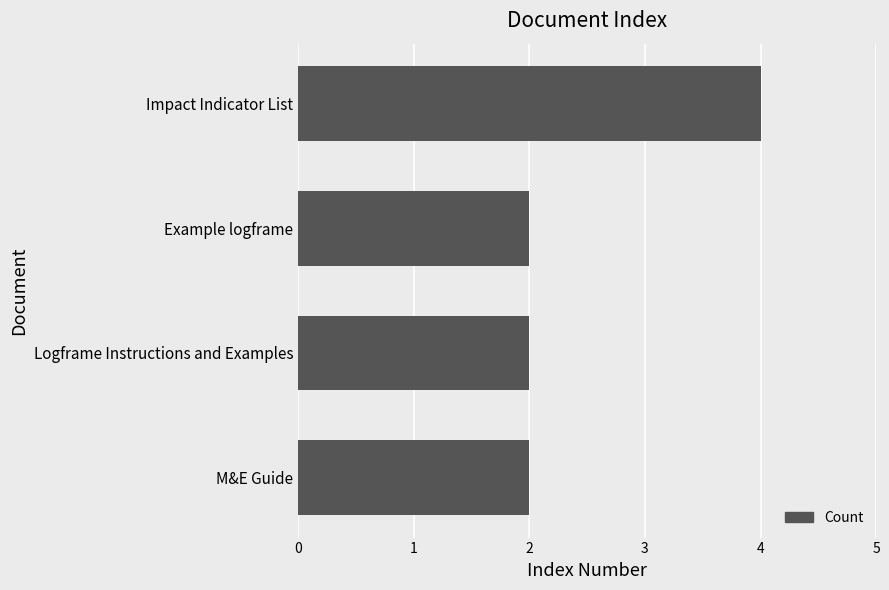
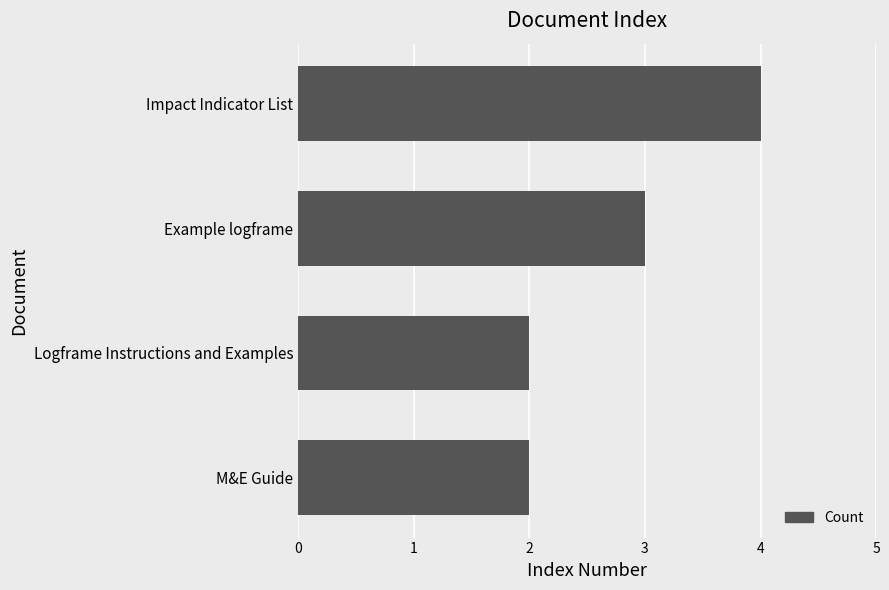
  {
    "Impact Indicator List": 4,
-   "Example logframe": 2,
+   "Example logframe": 3,
    "Logframe Instructions and Examples": 2,
    "M&E Guide": 2
  }
